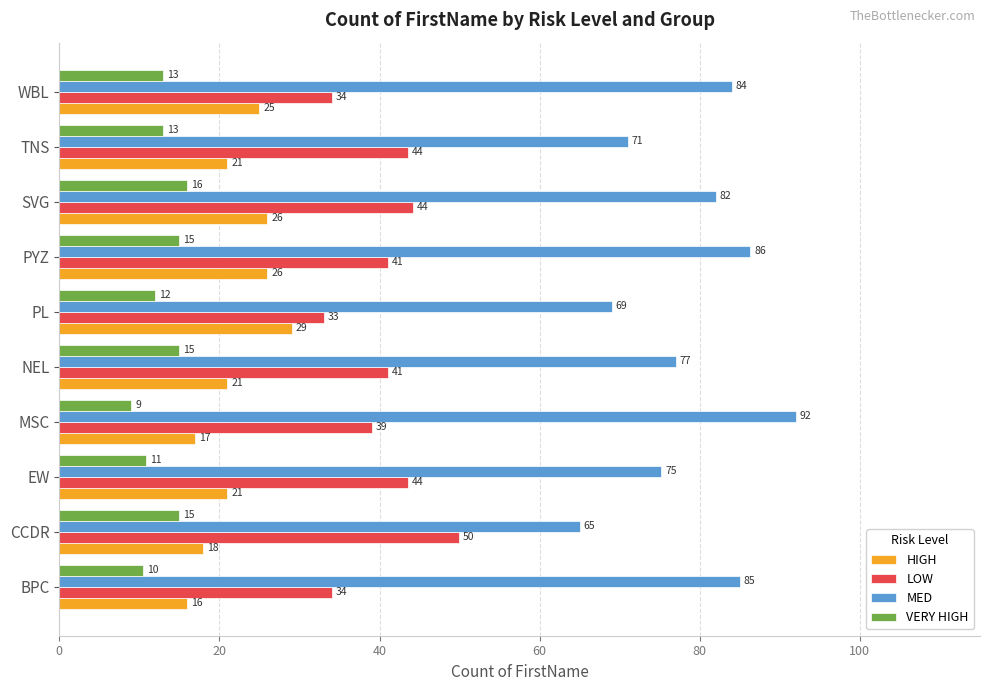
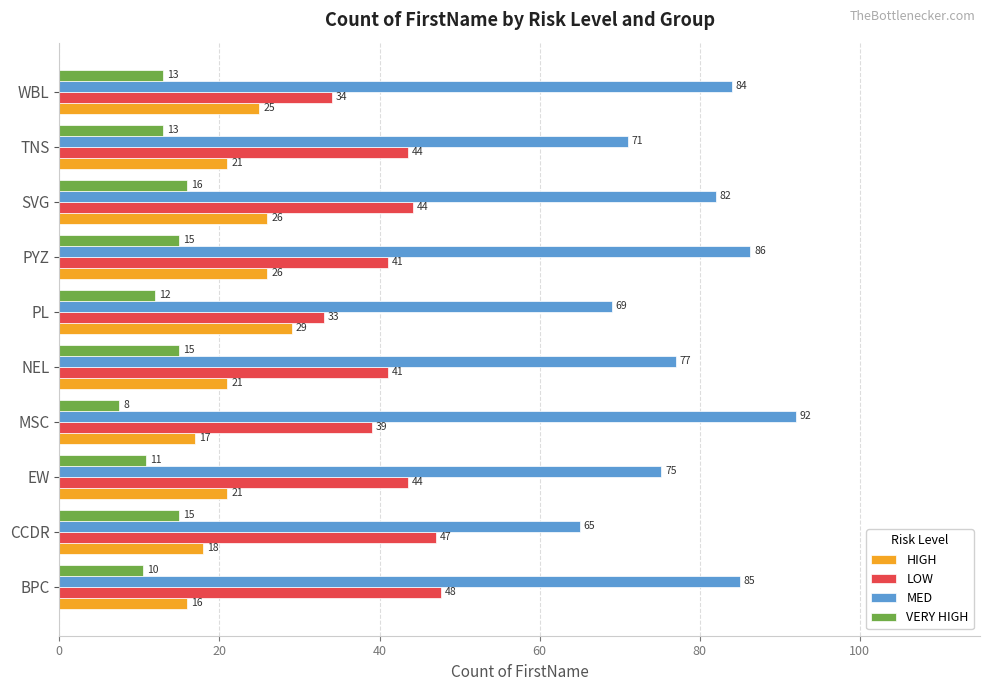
  {
    "HIGH": {
      "WBL": 25,
      "TNS": 21,
      "SVG": 26,
      "PYZ": 26,
      "PL": 29,
      "NEL": 21,
      "MSC": 17,
      "EW": 21,
      "CCDR": 18,
      "BPC": 16
    },
    "LOW": {
      "WBL": 34,
      "TNS": 44,
      "SVG": 44,
      "PYZ": 41,
      "PL": 33,
      "NEL": 41,
      "MSC": 39,
      "EW": 44,
-     "CCDR": 50,
-     "BPC": 34
+     "CCDR": 47,
+     "BPC": 48
    },
    "MED": {
      "WBL": 84,
      "TNS": 71,
      "SVG": 82,
      "PYZ": 86,
      "PL": 69,
      "NEL": 77,
      "MSC": 92,
      "EW": 75,
      "CCDR": 65,
      "BPC": 85
    },
    "VERY HIGH": {
      "WBL": 13,
      "TNS": 13,
      "SVG": 16,
      "PYZ": 15,
      "PL": 12,
      "NEL": 15,
-     "MSC": 9,
+     "MSC": 8,
      "EW": 11,
      "CCDR": 15,
      "BPC": 10
    }
  }
